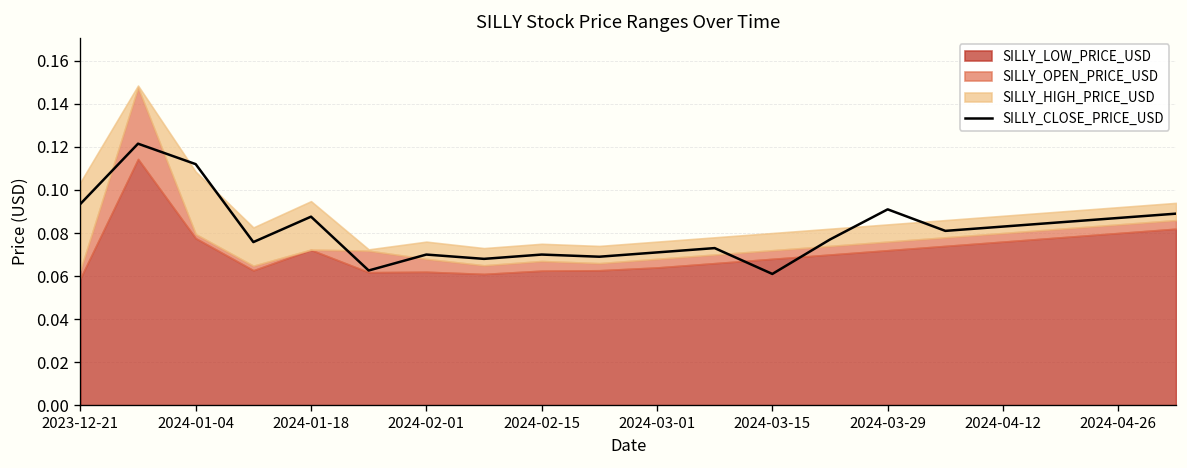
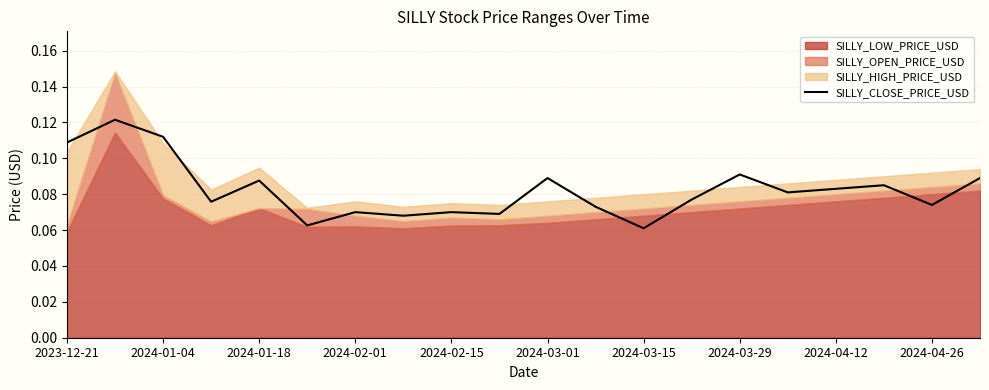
  {
    "SILLY_CLOSE_PRICE_USD": {
-     "2023-12-21": 0.094,
+     "2023-12-21": 0.109,
      "2024-01-04": 0.112,
      "2024-01-18": 0.088,
      "2024-02-01": 0.070,
      "2024-02-15": 0.070,
-     "2024-03-01": 0.071,
+     "2024-03-01": 0.089,
      "2024-03-15": 0.061,
      "2024-03-29": 0.091,
      "2024-04-12": 0.083,
-     "2024-04-26": 0.087
+     "2024-04-26": 0.074
    },
    "SILLY_LOW_PRICE_USD": {
      "2023-12-21": 0.059,
      "2024-01-04": 0.078,
      "2024-02-01": 0.062,
      "2024-02-15": 0.063,
      "2024-03-01": 0.064,
      "2024-03-15": 0.068,
      "2024-03-29": 0.072,
      "2024-04-12": 0.076,
      "2024-04-26": 0.080
    }
  }
